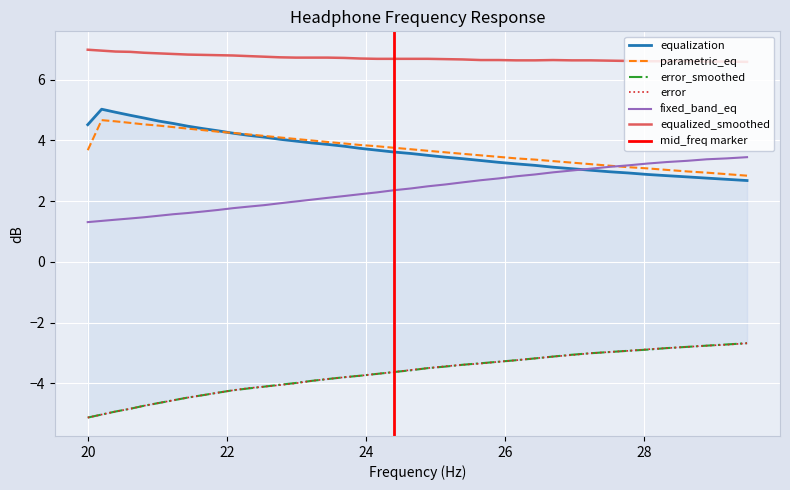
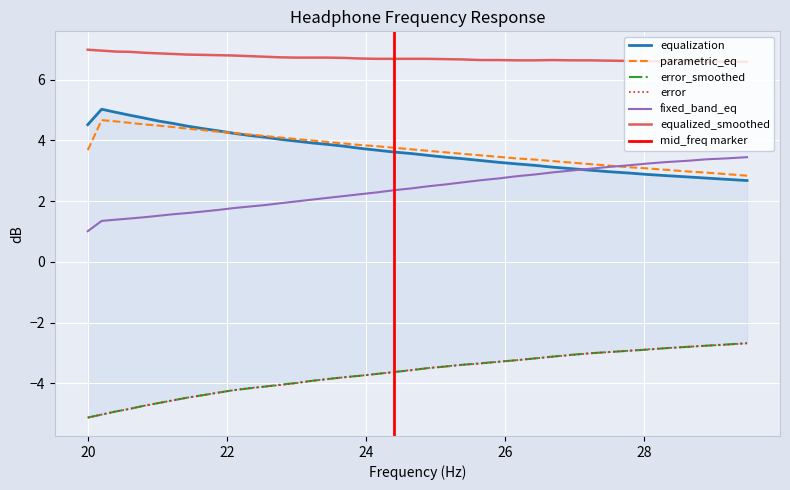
  {
    "equalization": {
      "20": 4.5
    },
    "parametric_eq": {
      "20": 3.7
    },
    "fixed_band_eq": {
-     "20": 1.3
+     "20": 1.0
    },
    "equalized_smoothed": {
      "20": 7.0
    }
  }
